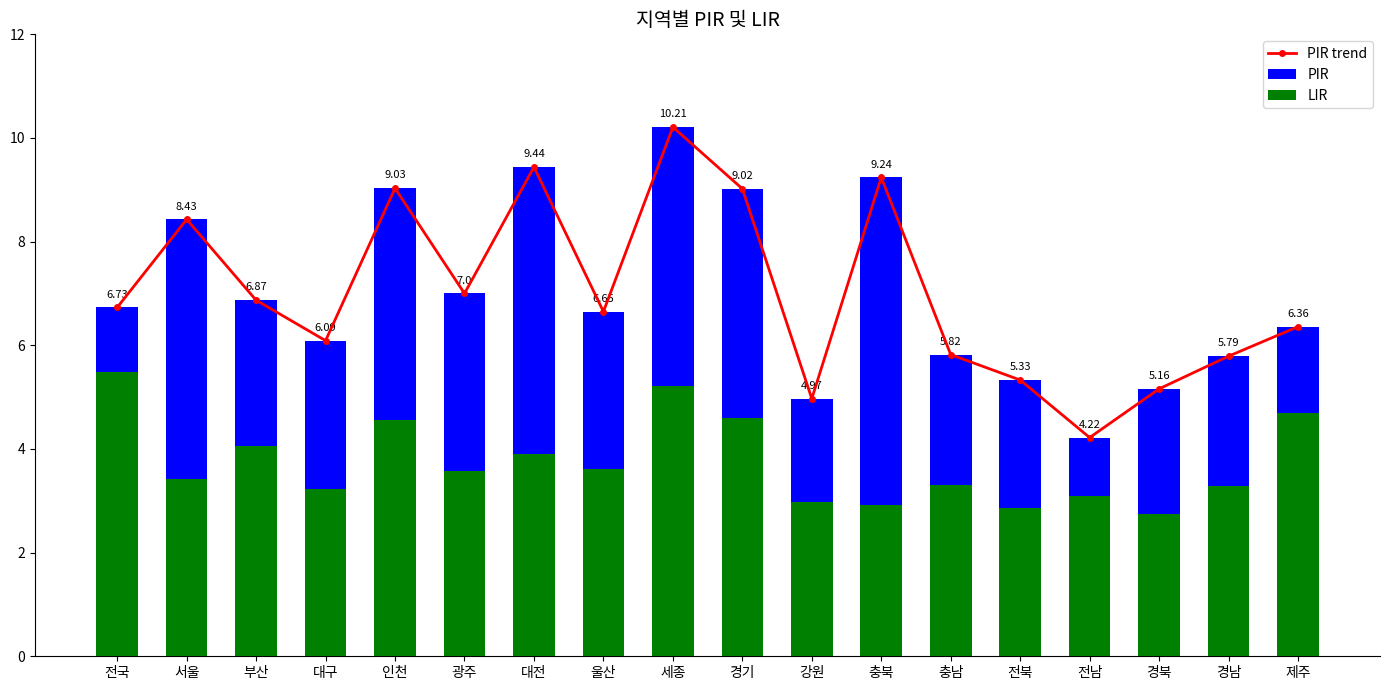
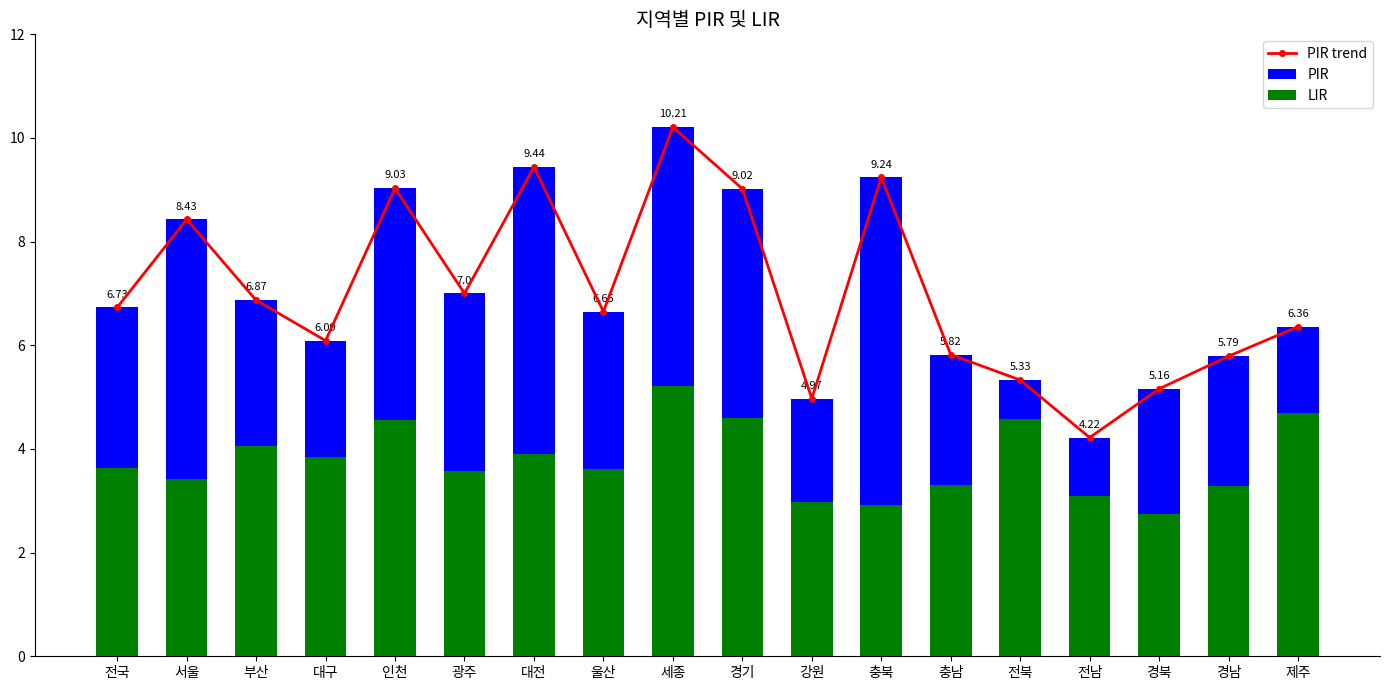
  {
    "PIR trend": {
      "전국": 6.73,
      "서울": 8.43,
      "부산": 6.87,
      "대구": 6.09,
      "인천": 9.03,
      "광주": 7.0,
      "대전": 9.44,
      "울산": 6.65,
      "세종": 10.21,
      "경기": 9.02,
      "강원": 4.97,
      "충북": 9.24,
      "충남": 5.82,
      "전북": 5.33,
      "전남": 4.22,
      "경북": 5.16,
      "경남": 5.79,
      "제주": 6.36
    },
    "PIR": {
      "전국": 6.73,
      "서울": 8.43,
      "부산": 6.87,
      "대구": 6.09,
      "인천": 9.03,
      "광주": 7.0,
      "대전": 9.44,
      "울산": 6.65,
      "세종": 10.21,
      "경기": 9.02,
      "강원": 4.97,
      "충북": 9.24,
      "충남": 5.82,
      "전북": 5.33,
      "전남": 4.22,
      "경북": 5.16,
      "경남": 5.79,
      "제주": 6.36
    },
    "LIR": {
-     "전국": 5.5,
-     "대구": 3.2,
-     "전북": 2.9
+     "전국": 3.6,
+     "대구": 3.9,
+     "전북": 4.6
    }
  }
